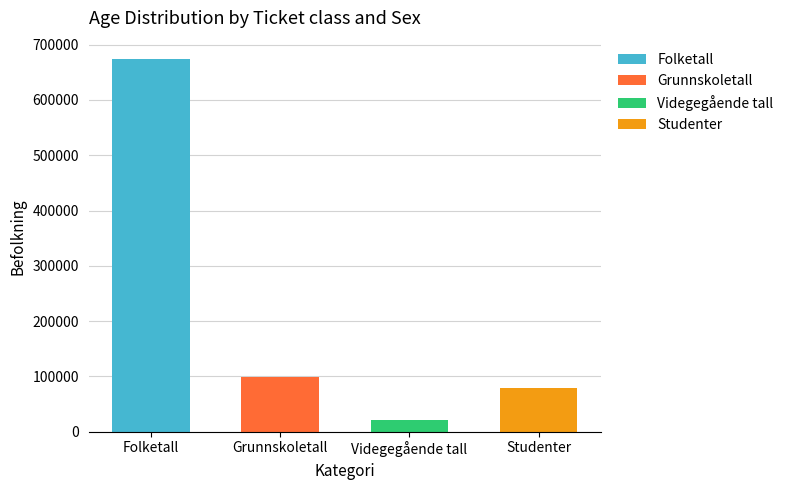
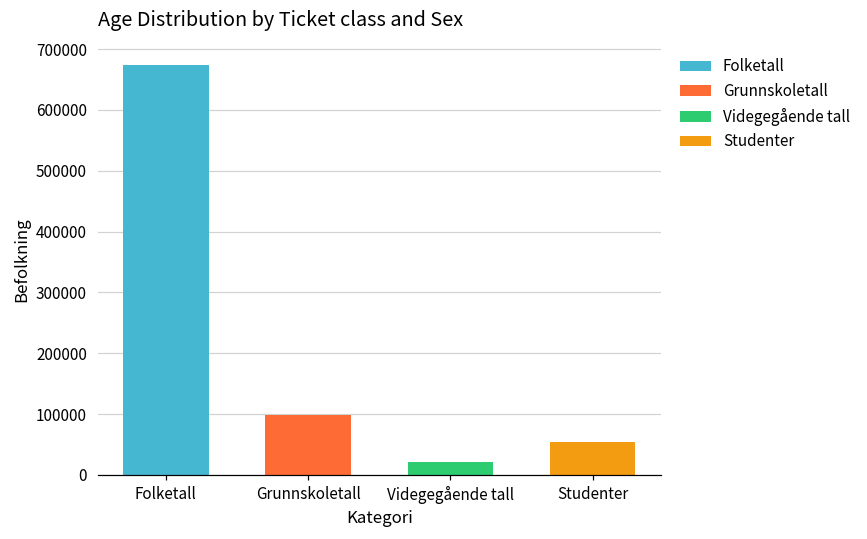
  {
    "Folketall": 670000,
    "Grunnskoletall": 100000,
    "Videgegående tall": 20000,
-   "Studenter": 80000
+   "Studenter": 50000
  }
